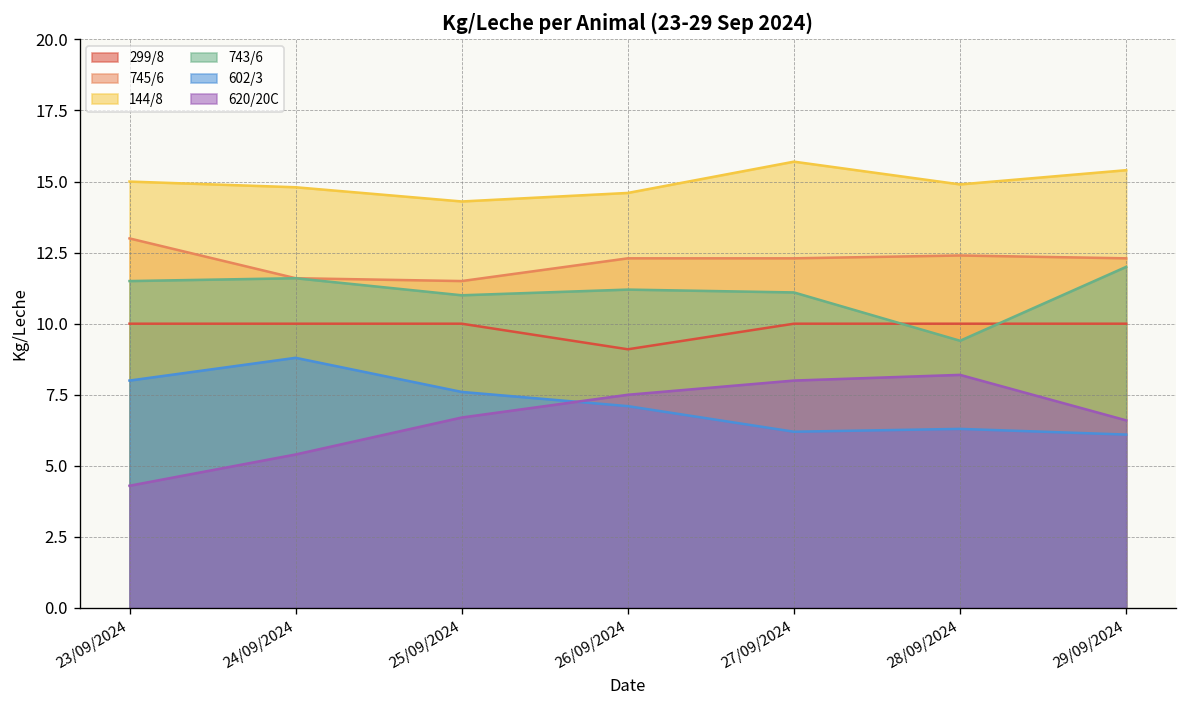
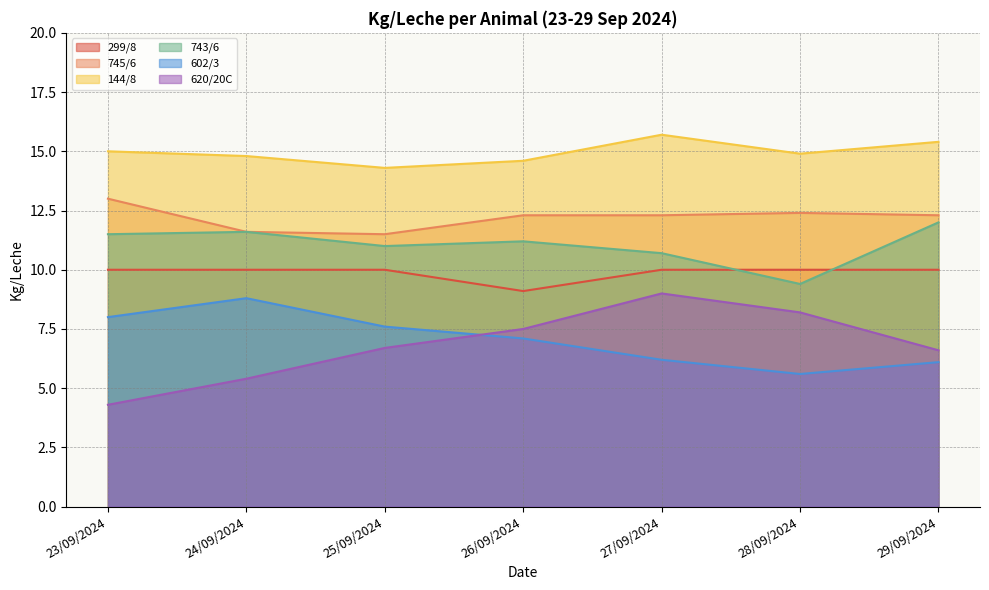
  {
    "743/6": {
      "23/09/2024": 11.5,
      "25/09/2024": 11.0,
      "26/09/2024": 11.2,
-     "27/09/2024": 11.1,
+     "27/09/2024": 10.7,
      "28/09/2024": 9.4,
      "29/09/2024": 12.0
    },
    "602/3": {
      "23/09/2024": 8.0,
      "24/09/2024": 8.8,
      "25/09/2024": 7.6,
      "26/09/2024": 7.1,
      "27/09/2024": 6.2,
-     "28/09/2024": 6.3,
+     "28/09/2024": 5.6,
      "29/09/2024": 6.1
    },
    "620/20C": {
      "23/09/2024": 4.3,
      "24/09/2024": 5.4,
      "25/09/2024": 6.7,
      "26/09/2024": 7.5,
-     "27/09/2024": 8,
+     "27/09/2024": 9,
      "28/09/2024": 8.2,
      "29/09/2024": 6.6
    }
  }
